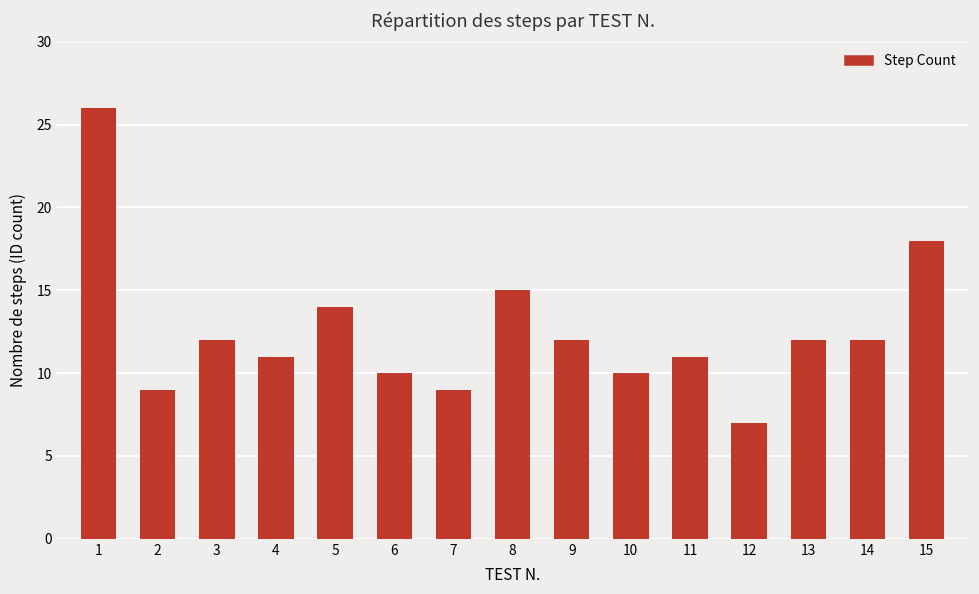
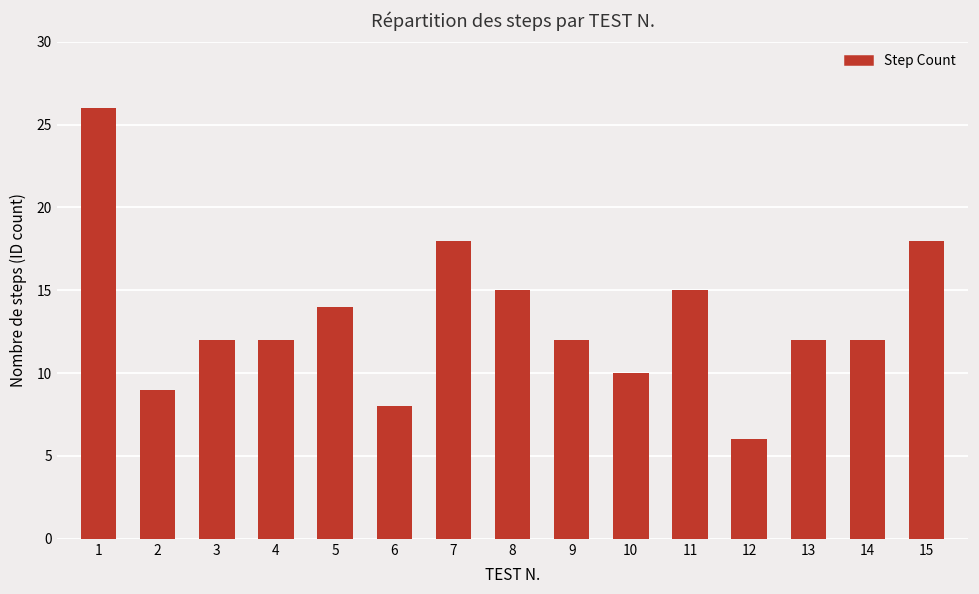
  {
    "1": 26,
    "2": 9,
    "3": 12,
-   "4": 11,
+   "4": 12,
    "5": 14,
-   "6": 10,
-   "7": 9,
+   "6": 8,
+   "7": 18,
    "8": 15,
    "9": 12,
    "10": 10,
-   "11": 11,
-   "12": 7,
+   "11": 15,
+   "12": 6,
    "13": 12,
    "14": 12,
    "15": 18
  }
